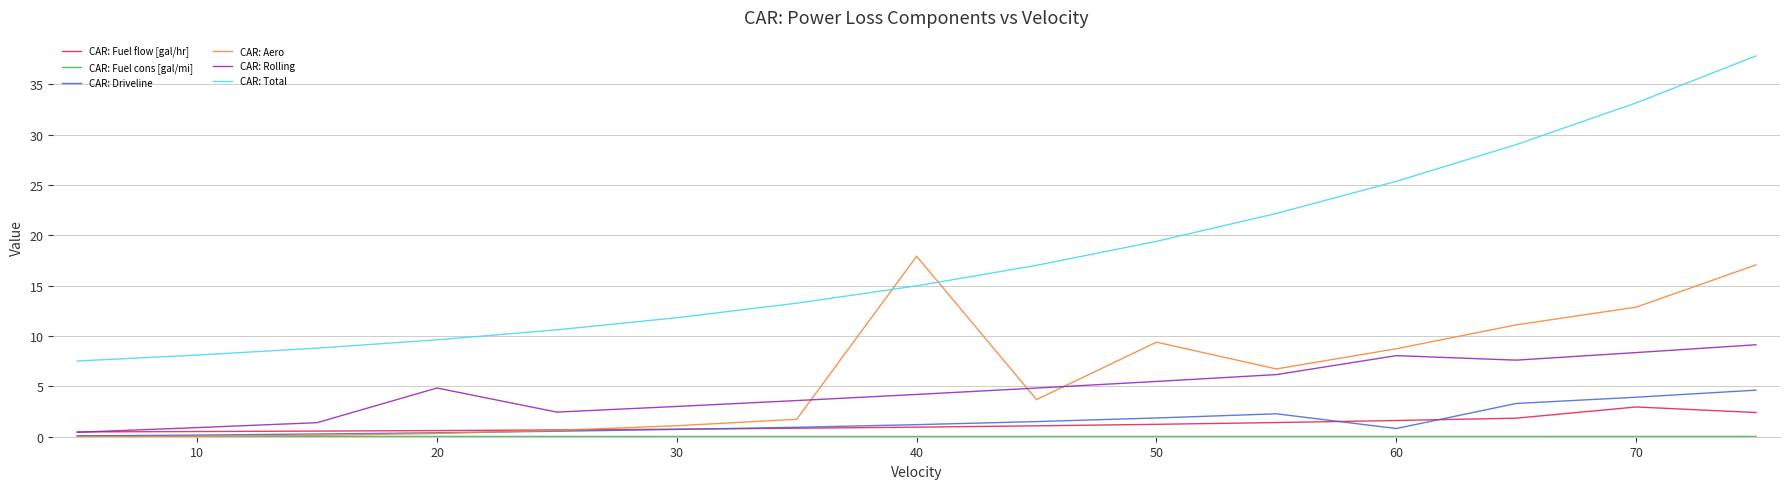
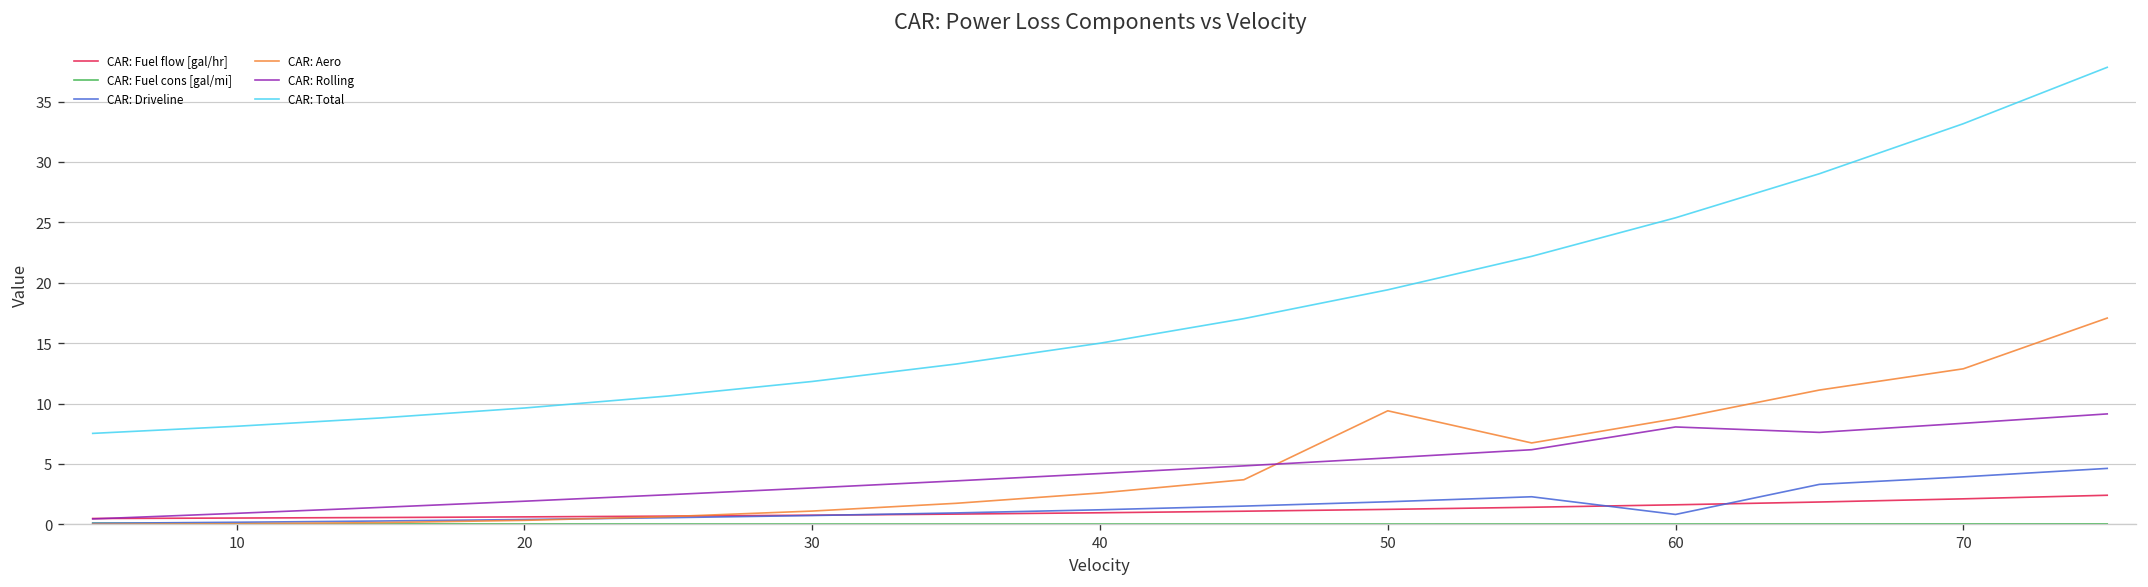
  {
    "CAR: Fuel flow [gal/hr]": {
      "10": 0.5,
      "50": 1.2,
      "60": 1.6,
-     "70": 3.0
+     "70": 2.1
    },
    "CAR: Fuel cons [gal/mi]": {
      "20": 0.0,
      "30": 0.0,
      "40": 0.0,
      "50": 0.0,
      "60": 0.0,
      "70": 0.0
    },
    "CAR: Driveline": {
      "50": 1.9,
      "60": 0.8,
      "70": 3.9
    },
    "CAR: Aero": {
      "30": 1.1,
-     "40": 17.9,
+     "40": 2.6,
      "50": 9.4,
      "60": 8.7,
      "70": 12.9
    },
    "CAR: Rolling": {
      "10": 0.9,
-     "20": 4.8,
+     "20": 1.9,
      "30": 3.0,
      "40": 4.2,
      "50": 5.5,
      "60": 8.1,
      "70": 8.4
    },
    "CAR: Total": {
      "10": 8.1,
      "20": 9.6,
      "30": 11.8,
      "40": 15.0,
      "50": 19.4,
      "60": 25.4,
      "70": 33.2
    }
  }
